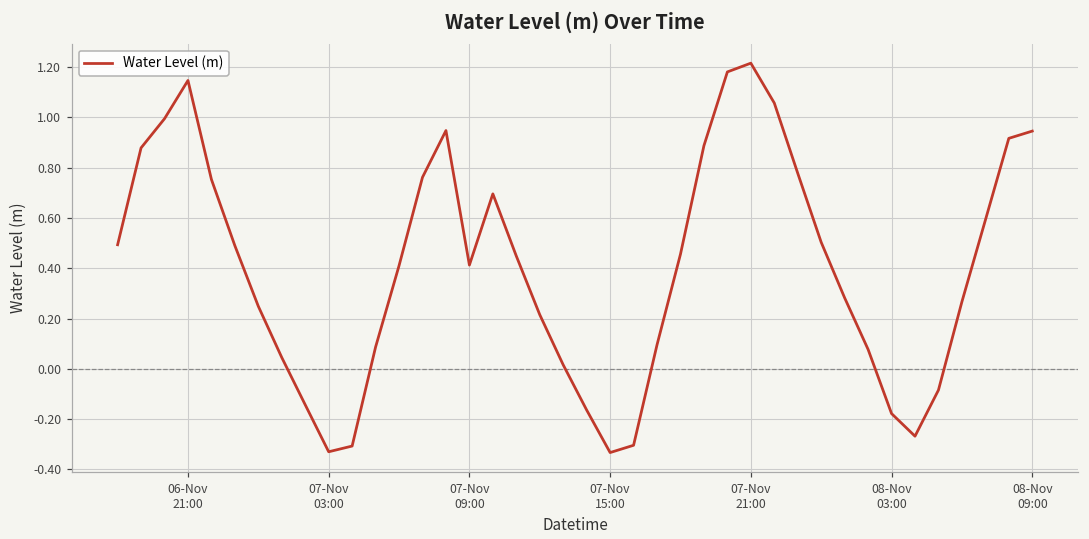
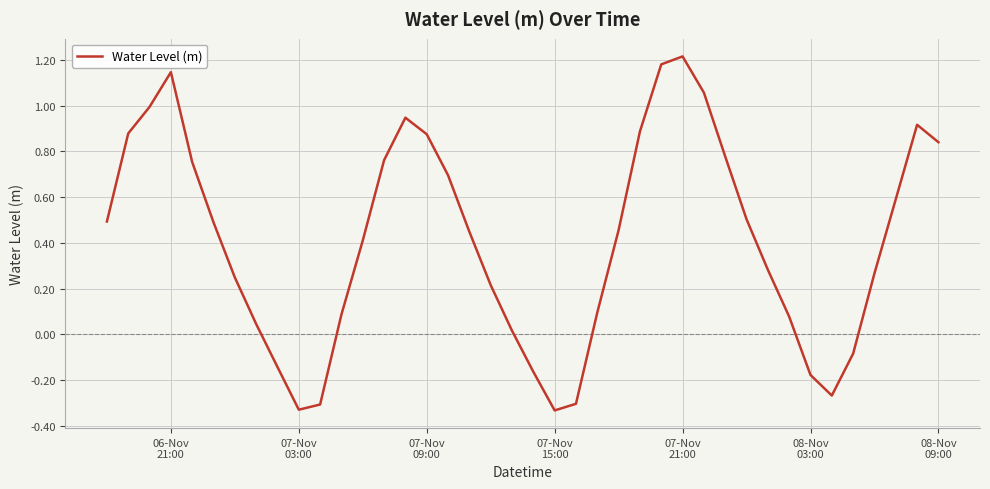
  {
    "06-Nov 21:00": 1.15,
    "07-Nov 03:00": -0.33,
-   "07-Nov 09:00": 0.41,
+   "07-Nov 09:00": 0.88,
    "07-Nov 15:00": -0.33,
    "07-Nov 21:00": 1.22,
    "08-Nov 03:00": -0.18,
-   "08-Nov 09:00": 0.95
+   "08-Nov 09:00": 0.84
  }
